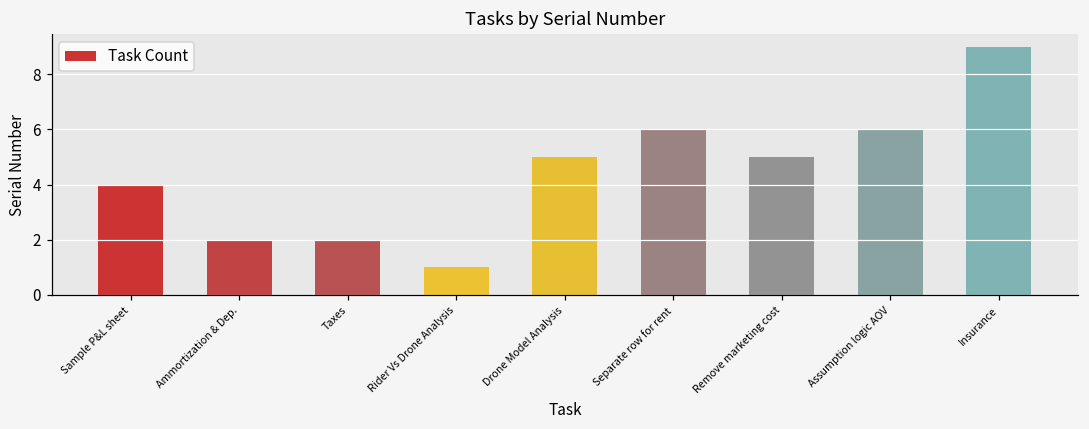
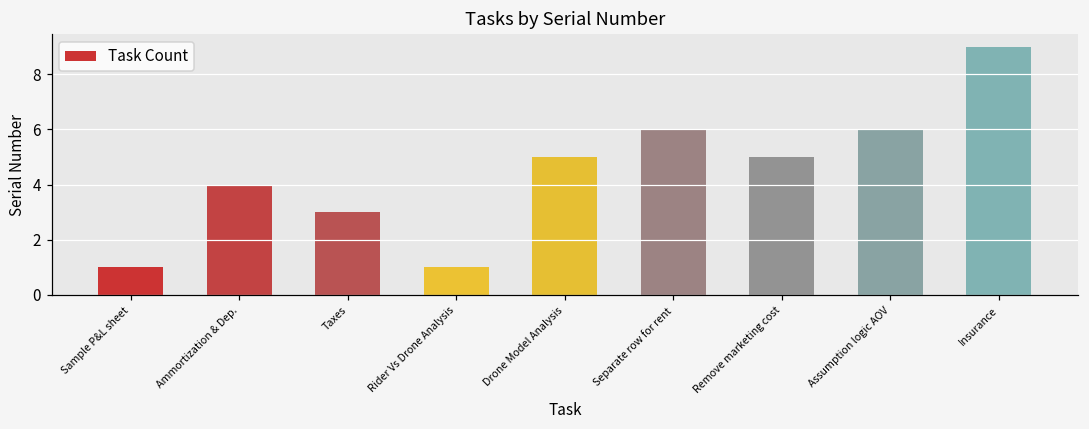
  {
-   "Sample P&L sheet": 4,
-   "Ammortization & Dep.": 2,
-   "Taxes": 2,
+   "Sample P&L sheet": 1,
+   "Ammortization & Dep.": 4,
+   "Taxes": 3,
    "Rider Vs Drone Analysis": 1,
    "Drone Model Analysis": 5,
    "Separate row for rent": 6,
    "Remove marketing cost": 5,
    "Assumption logic AOV": 6,
    "Insurance": 9
  }
